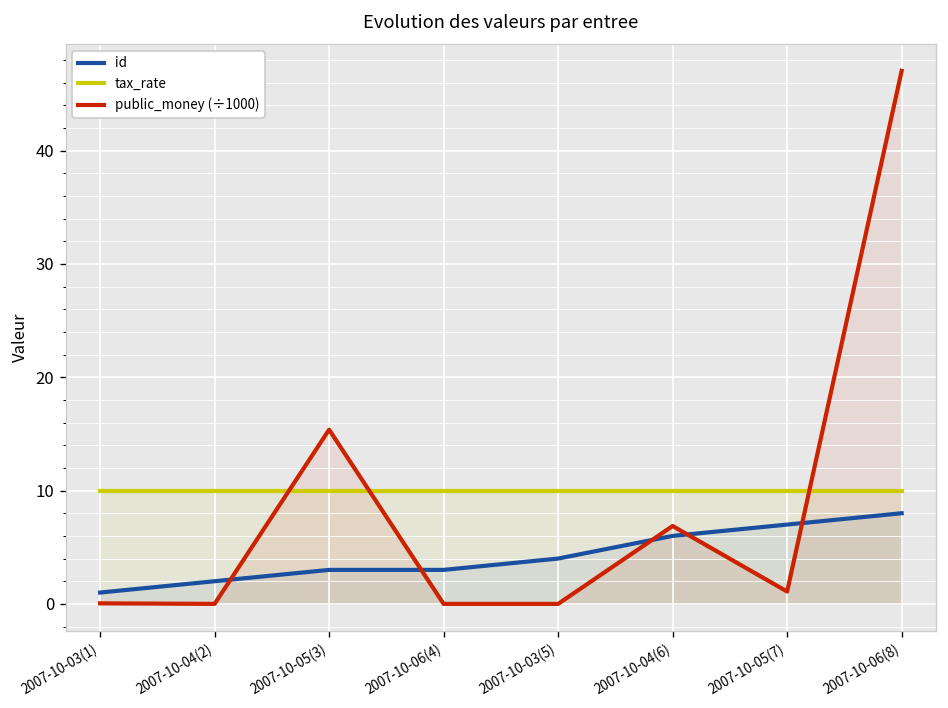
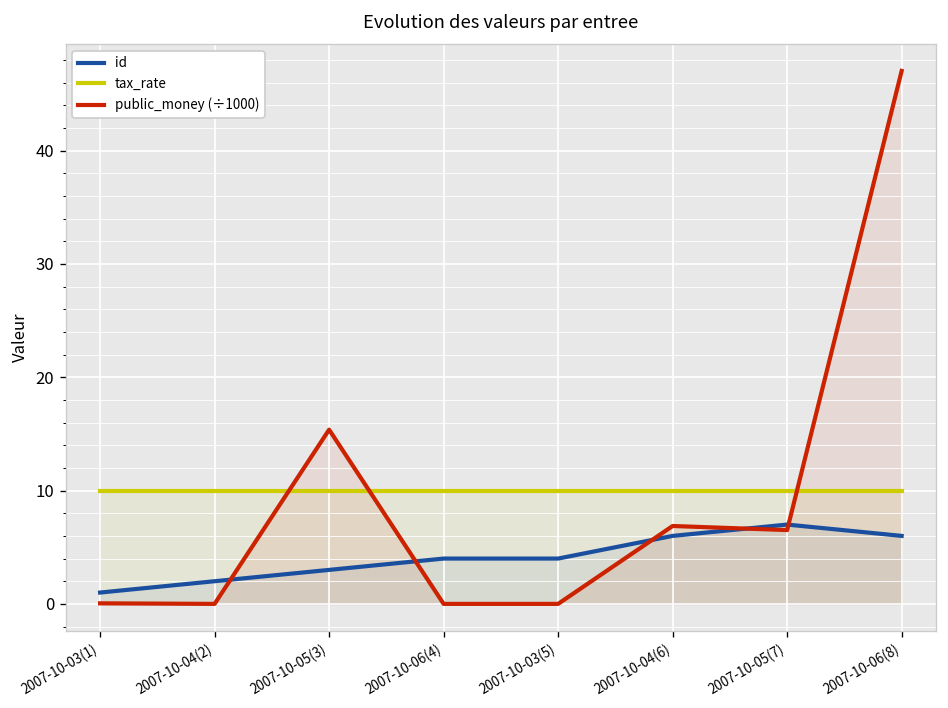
  {
    "id": {
      "2007-10-03(1)": 1,
      "2007-10-04(2)": 2,
      "2007-10-05(3)": 3,
-     "2007-10-06(4)": 3,
+     "2007-10-06(4)": 4,
      "2007-10-03(5)": 4,
      "2007-10-04(6)": 6,
      "2007-10-05(7)": 7,
-     "2007-10-06(8)": 8
+     "2007-10-06(8)": 6
    },
    "tax_rate": {
      "2007-10-03(1)": 10,
      "2007-10-04(2)": 10,
      "2007-10-05(3)": 10,
      "2007-10-06(4)": 10,
      "2007-10-03(5)": 10,
      "2007-10-04(6)": 10,
      "2007-10-05(7)": 10,
      "2007-10-06(8)": 10
    },
    "public_money (÷1000)": {
      "2007-10-03(1)": 0,
      "2007-10-04(2)": 0,
      "2007-10-05(3)": 15,
      "2007-10-06(4)": 0,
      "2007-10-03(5)": 0,
      "2007-10-04(6)": 7,
-     "2007-10-05(7)": 1,
+     "2007-10-05(7)": 7,
      "2007-10-06(8)": 47
    }
  }
